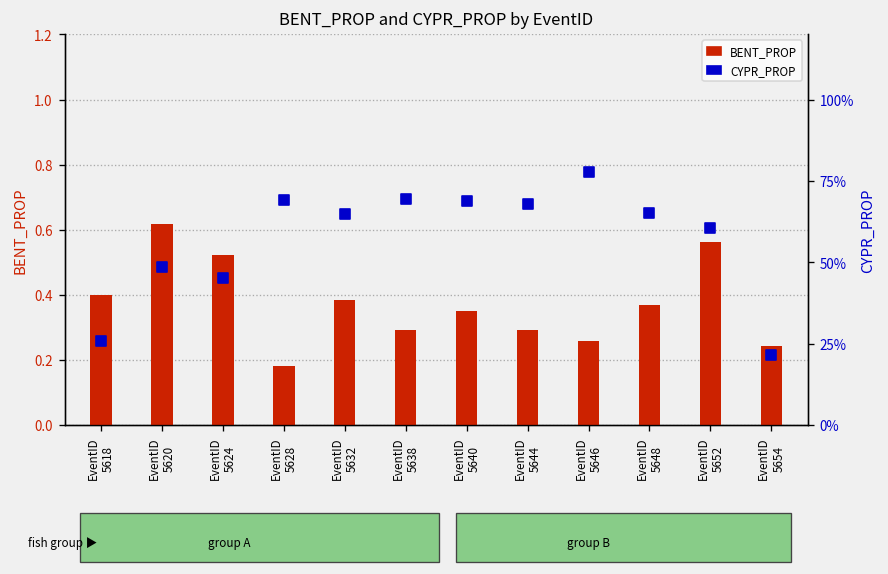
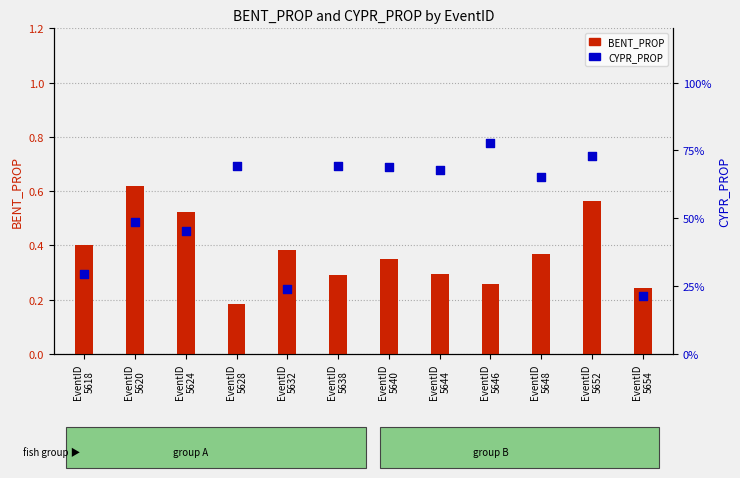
  {
    "BENT_PROP": {
      "EventID 5618": "0.40",
      "EventID 5620": "0.62",
      "EventID 5624": "0.52",
      "EventID 5628": "0.18",
      "EventID 5632": "0.39",
      "EventID 5638": "0.29",
      "EventID 5640": "0.35",
      "EventID 5644": "0.29",
      "EventID 5646": "0.26",
      "EventID 5648": "0.37",
      "EventID 5652": "0.56",
      "EventID 5654": "0.24"
    },
    "CYPR_PROP": {
-     "EventID 5618": "26%",
-     "EventID 5632": "65%",
-     "EventID 5652": "61%"
+     "EventID 5618": "30%",
+     "EventID 5632": "24%",
+     "EventID 5652": "73%"
    }
  }
